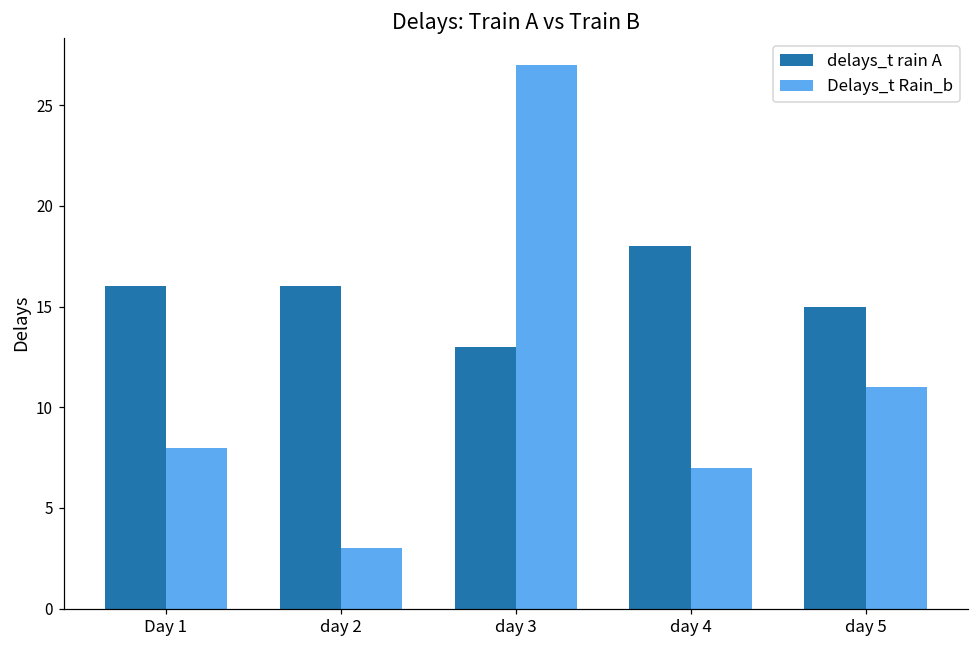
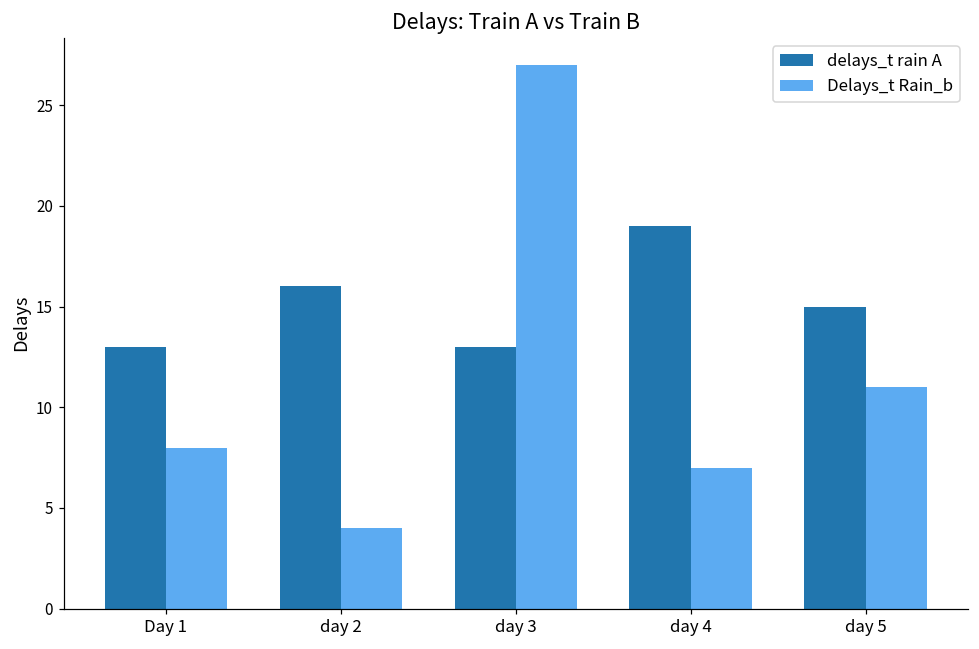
  {
    "delays_t rain A": {
-     "Day 1": 16,
+     "Day 1": 13,
      "day 2": 16,
      "day 3": 13,
-     "day 4": 18,
+     "day 4": 19,
      "day 5": 15
    },
    "Delays_t Rain_b": {
      "Day 1": 8,
-     "day 2": 3,
+     "day 2": 4,
      "day 3": 27,
      "day 4": 7,
      "day 5": 11
    }
  }
